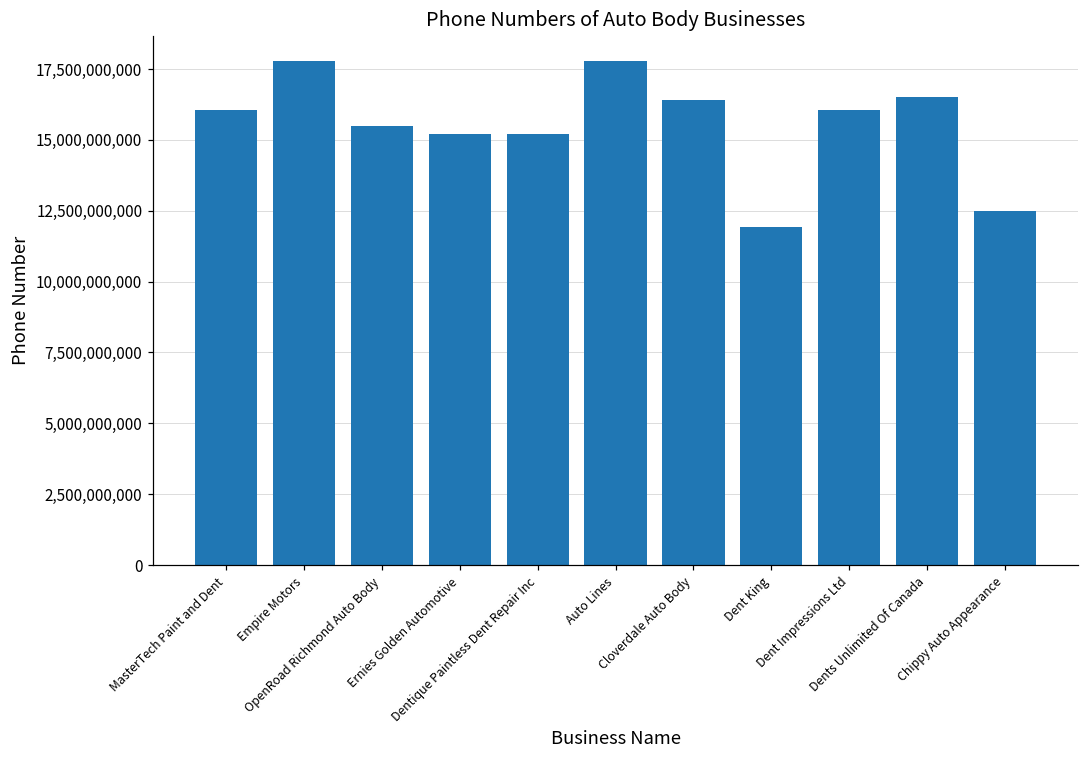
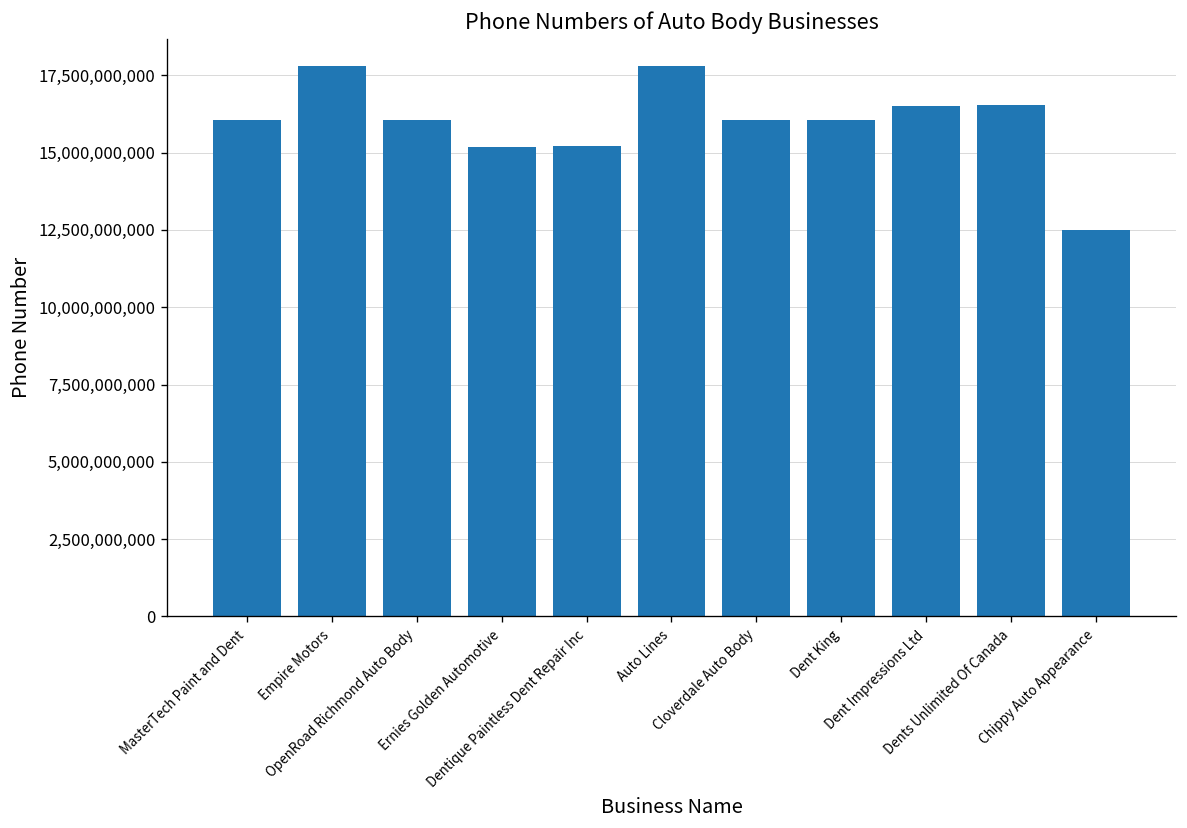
  {
    "MasterTech Paint and Dent": "16,000,000,000",
    "Empire Motors": "17,800,000,000",
-   "OpenRoad Richmond Auto Body": "15,500,000,000",
+   "OpenRoad Richmond Auto Body": "16,000,000,000",
    "Ernies Golden Automotive": "15,200,000,000",
    "Dentique Paintless Dent Repair Inc": "15,200,000,000",
    "Auto Lines": "17,800,000,000",
-   "Cloverdale Auto Body": "16,400,000,000",
-   "Dent King": "11,900,000,000",
-   "Dent Impressions Ltd": "16,000,000,000",
+   "Cloverdale Auto Body": "16,000,000,000",
+   "Dent King": "16,000,000,000",
+   "Dent Impressions Ltd": "16,500,000,000",
    "Dents Unlimited Of Canada": "16,500,000,000",
    "Chippy Auto Appearance": "12,500,000,000"
  }
